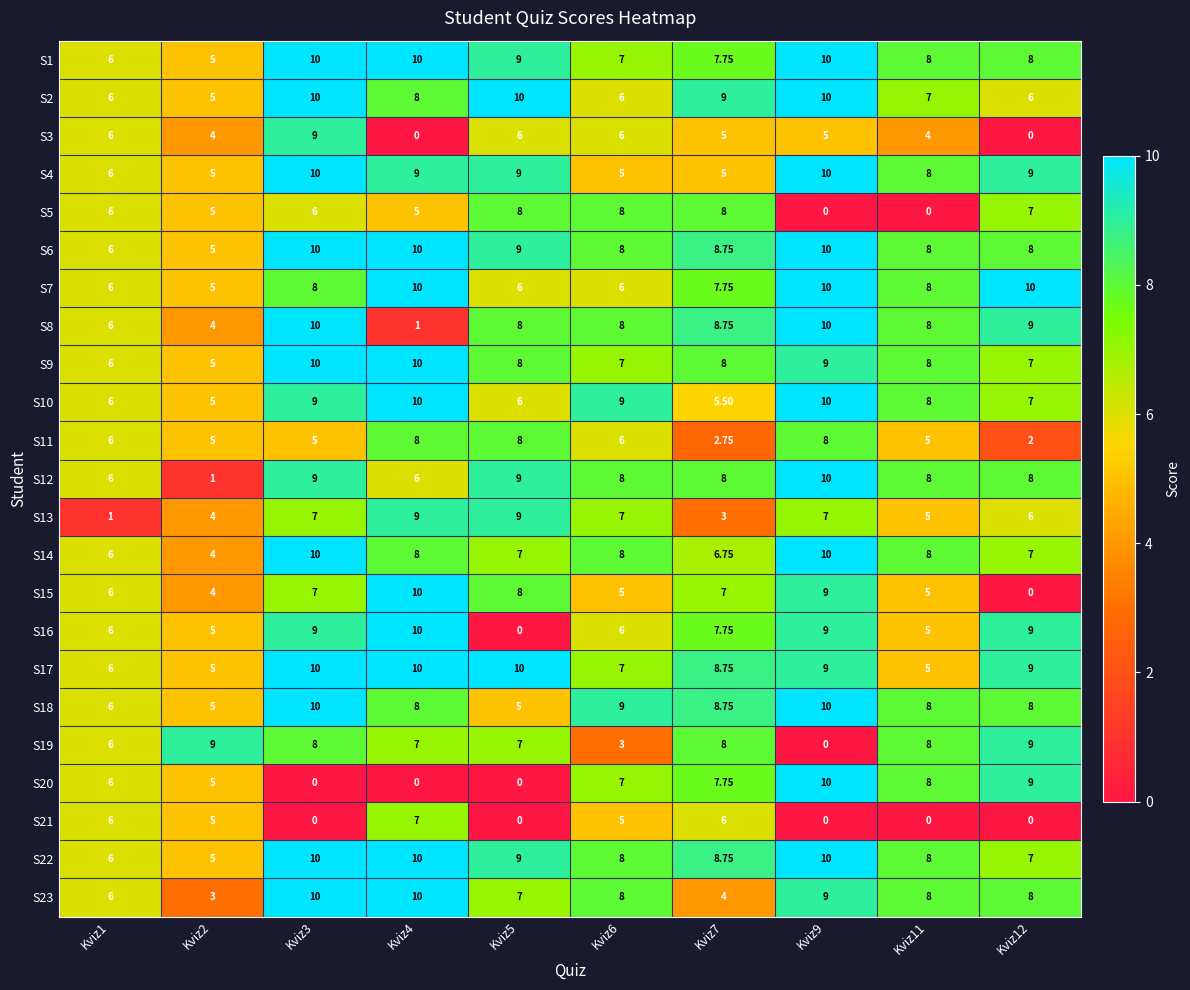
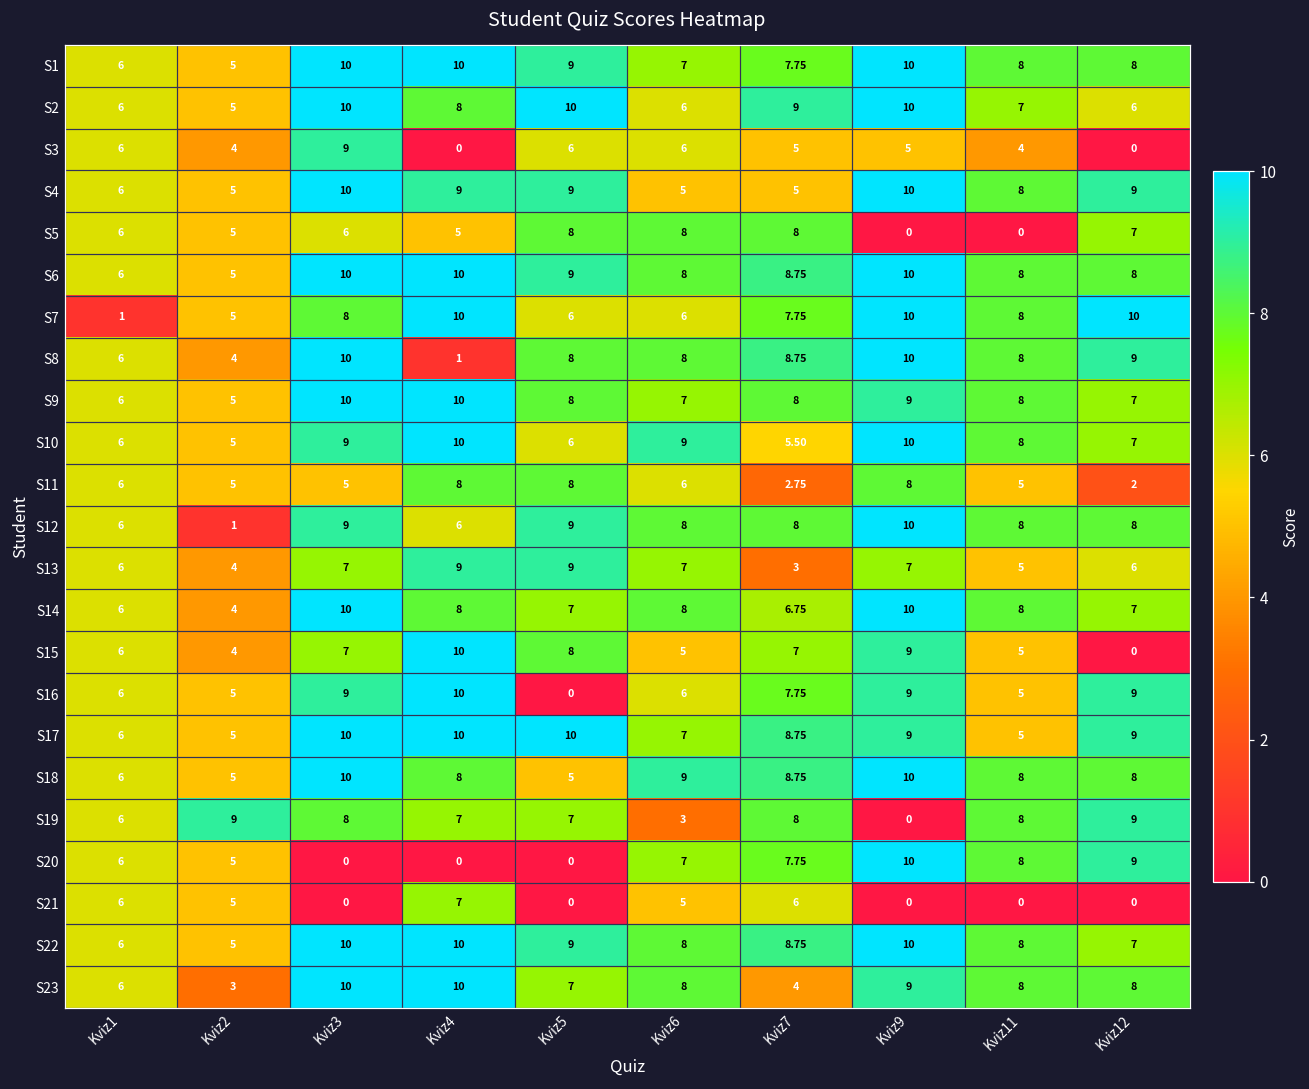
  {
    "S7": {
-     "Kviz1": 6,
+     "Kviz1": 1,
      "Kviz2": 5,
      "Kviz3": 8,
      "Kviz4": 10,
      "Kviz5": 6,
      "Kviz6": 6,
      "Kviz7": 7.75,
      "Kviz9": 10,
      "Kviz11": 8,
      "Kviz12": 10
    },
    "S13": {
-     "Kviz1": 1,
+     "Kviz1": 6,
      "Kviz2": 4,
      "Kviz3": 7,
      "Kviz4": 9,
      "Kviz5": 9,
      "Kviz6": 7,
      "Kviz7": 3,
      "Kviz9": 7,
      "Kviz11": 5,
      "Kviz12": 6
    }
  }
